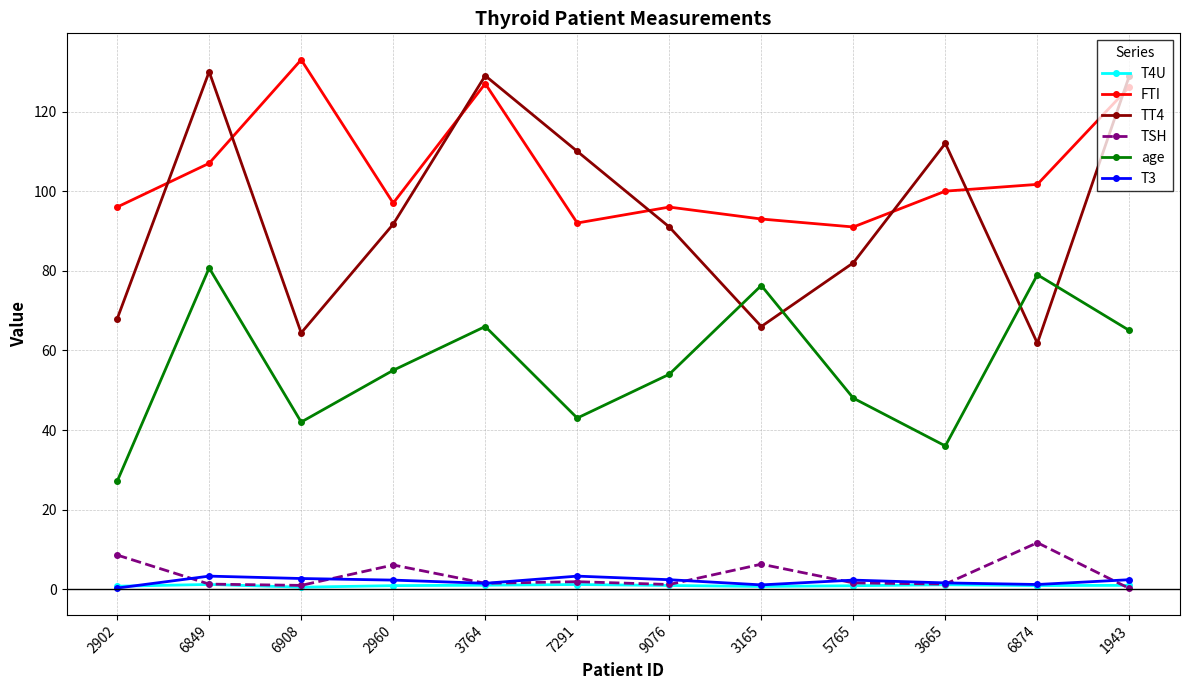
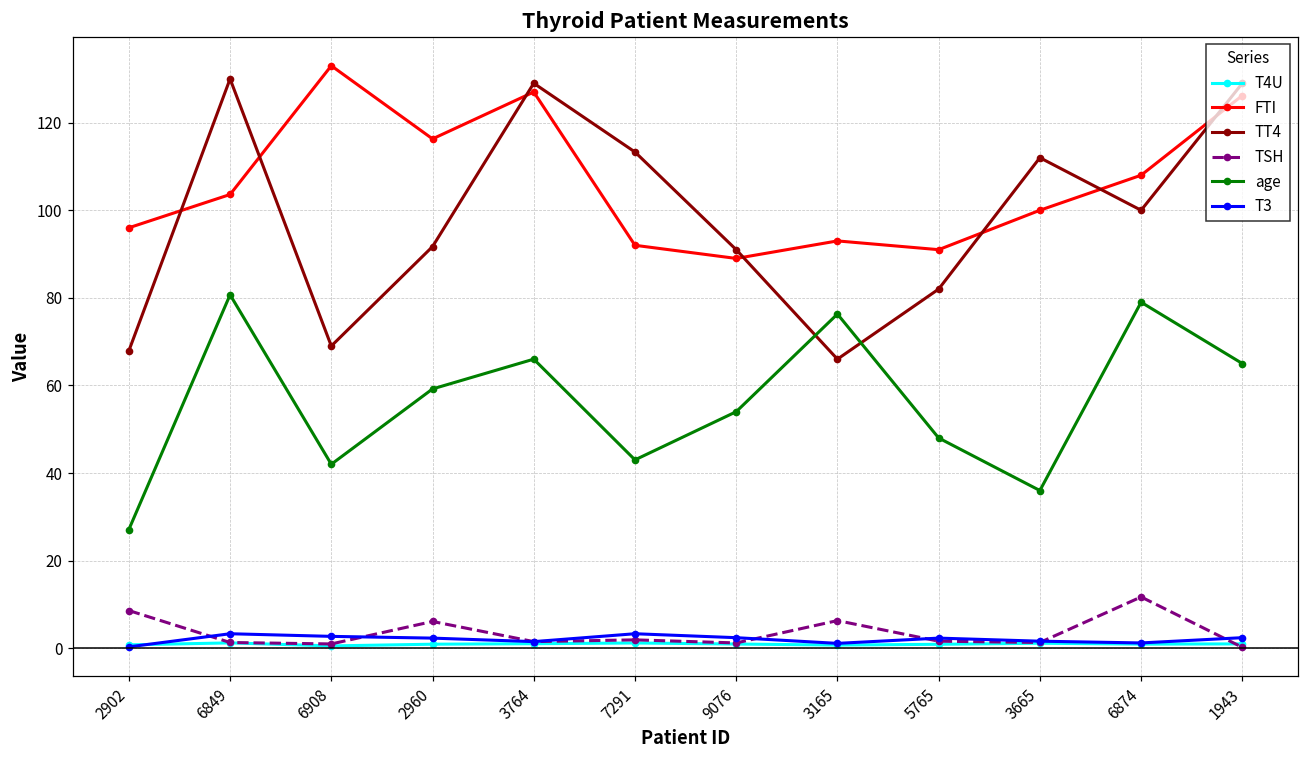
  {
    "T4U": {
      "2960": 1,
      "7291": 1,
      "5765": 1,
      "1943": 1
    },
    "FTI": {
      "2902": 96,
-     "6849": 107,
+     "6849": 104,
      "6908": 133,
-     "2960": 97,
+     "2960": 116,
      "3764": 127,
      "7291": 92,
-     "9076": 96,
+     "9076": 89,
      "3165": 93,
      "5765": 91,
      "3665": 100,
-     "6874": 102
+     "6874": 108
    },
    "TT4": {
      "2902": 68,
      "6849": 130,
-     "6908": 64,
+     "6908": 69,
      "2960": 92,
      "3764": 129,
-     "7291": 110,
+     "7291": 113,
      "9076": 91,
      "3165": 66,
      "5765": 82,
      "3665": 112,
-     "6874": 62
+     "6874": 100
    },
    "TSH": {
      "2902": 9,
      "2960": 6,
      "7291": 2,
      "3165": 6,
      "5765": 2,
      "6874": 12,
      "1943": 0
    },
    "age": {
      "2902": 27,
      "6849": 81,
      "6908": 42,
-     "2960": 55,
+     "2960": 59,
      "3764": 66,
      "7291": 43,
      "9076": 54,
      "3165": 76,
      "5765": 48,
      "3665": 36,
      "6874": 79,
      "1943": 65
    },
    "T3": {
      "6849": 3,
      "6908": 3,
      "2960": 2,
      "7291": 3,
      "9076": 2,
      "5765": 2,
      "1943": 2
    }
  }
